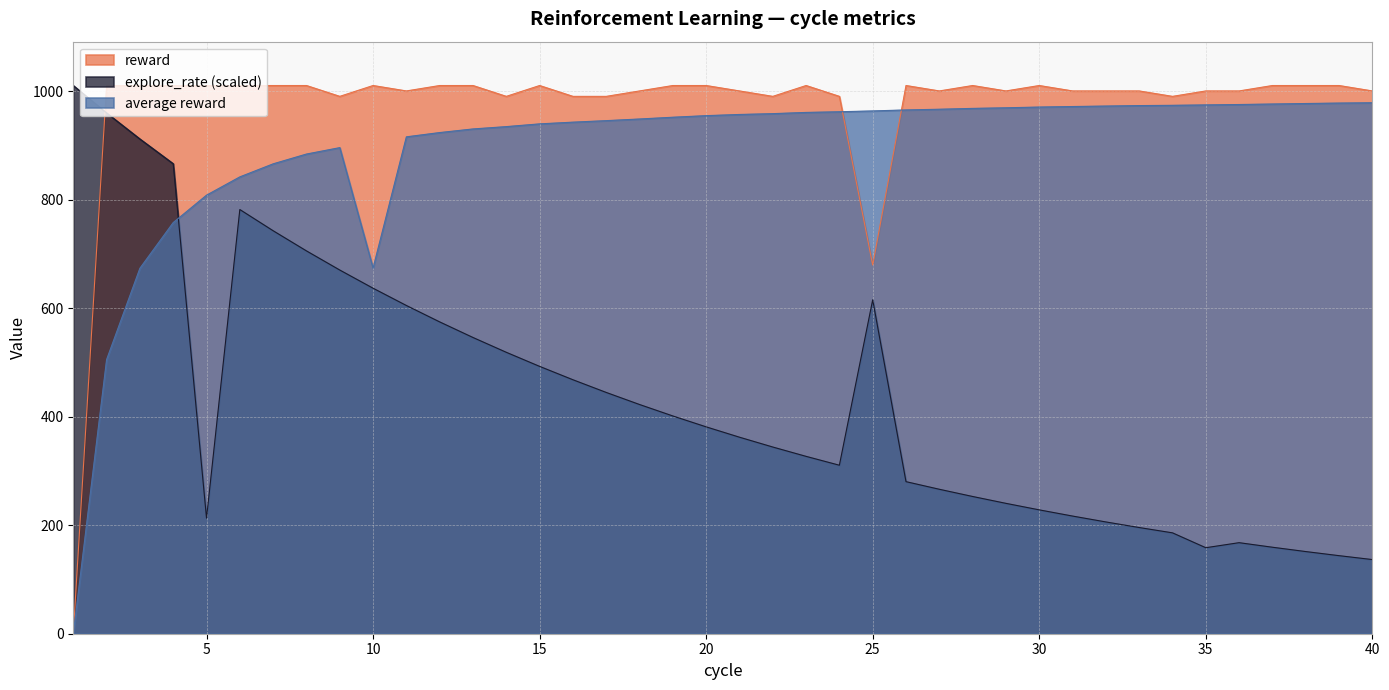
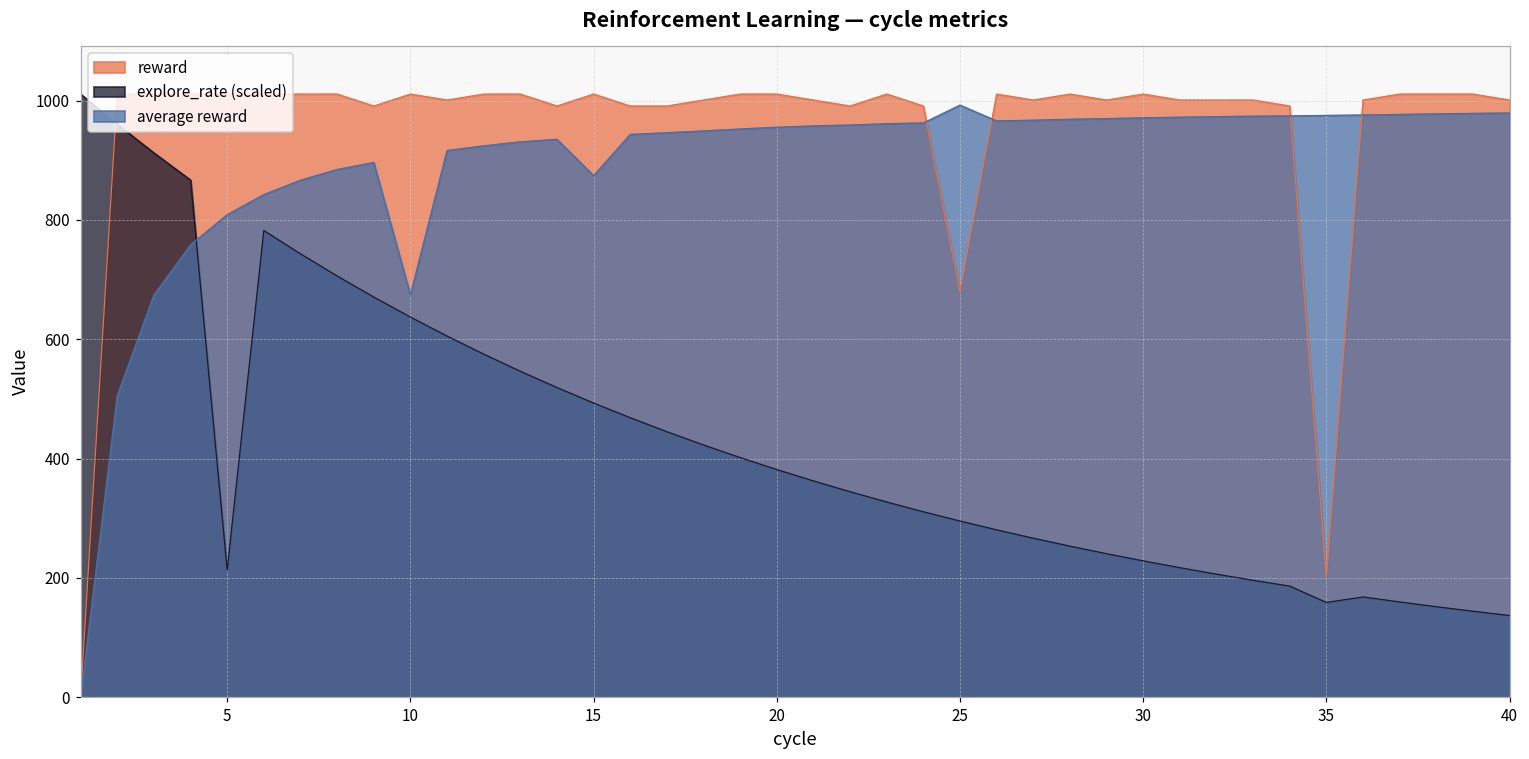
  {
    "reward": {
      "10": 1010,
      "15": 1010,
      "20": 1010,
      "25": 680,
      "30": 1010,
-     "35": 1000,
+     "35": 200,
      "40": 1000
    },
    "explore_rate (scaled)": {
      "5": 210,
      "10": 640,
      "15": 490,
      "20": 380,
-     "25": 620,
+     "25": 300,
      "30": 230,
      "35": 160,
      "40": 140
    },
    "average reward": {
      "5": 810,
      "10": 670,
-     "15": 940,
+     "15": 870,
      "20": 960,
-     "25": 960,
+     "25": 990,
      "30": 970,
      "35": 980,
      "40": 980
    }
  }
